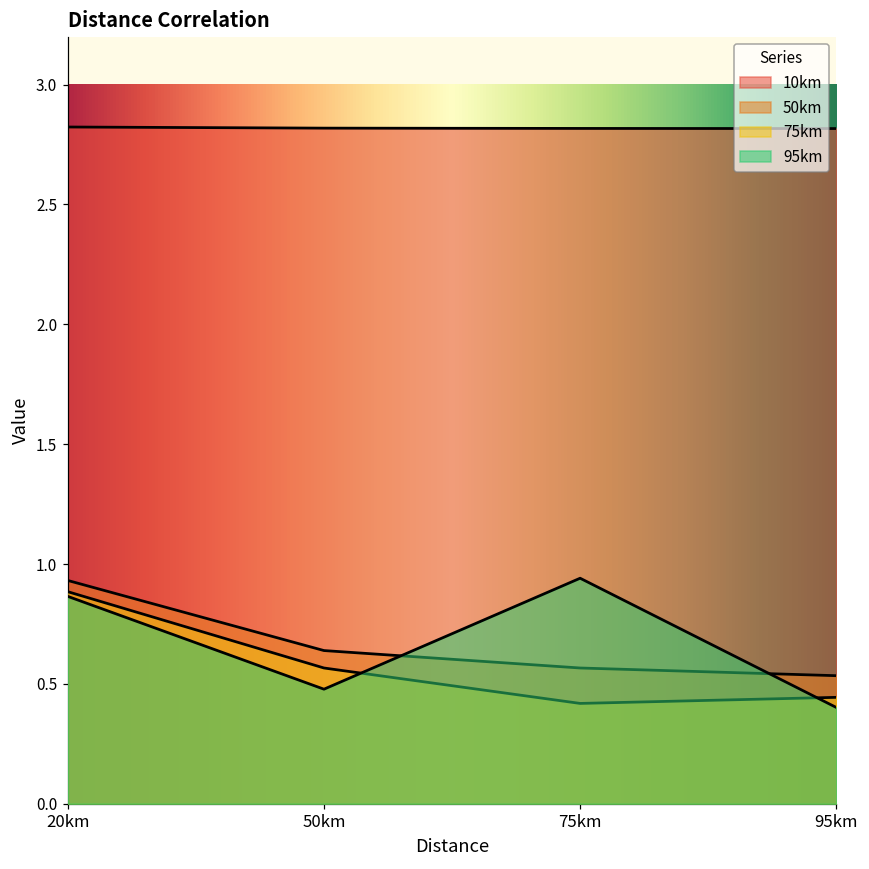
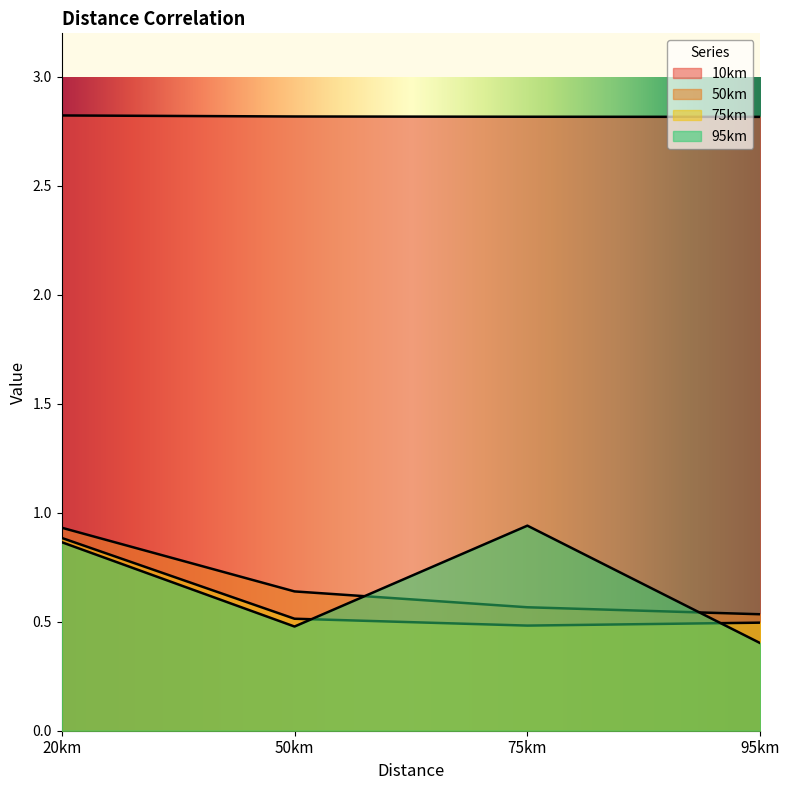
  {
    "75km": {
      "20km": 0.88,
-     "50km": 0.57,
-     "75km": 0.42,
-     "95km": 0.44
+     "50km": 0.51,
+     "75km": 0.48,
+     "95km": 0.50
    },
    "95km": {
      "20km": 0.87,
      "50km": 0.48,
      "75km": 0.94,
      "95km": 0.40
    }
  }
